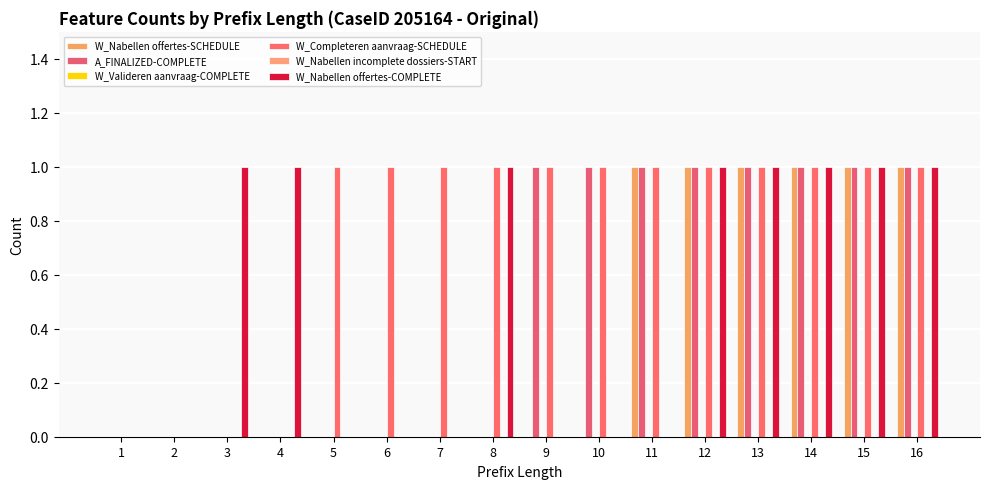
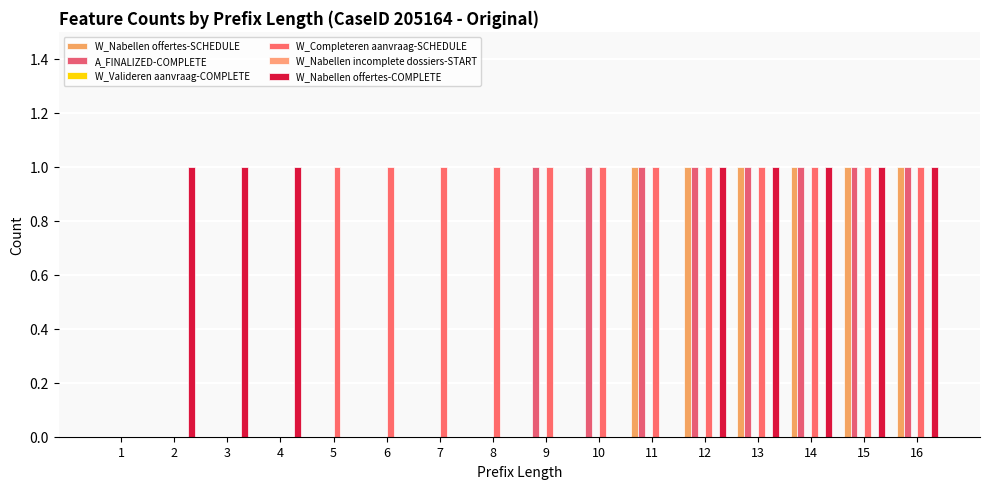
  {
    "W_Valideren aanvraag-COMPLETE": {
      "1": 0,
      "2": 0,
      "3": 0,
      "4": 0,
      "5": 0,
      "6": 0,
      "7": 0,
      "8": 0,
      "9": 0,
      "10": 0,
      "11": 0,
      "12": 0,
      "13": 0,
      "14": 0,
      "15": 0,
      "16": 0
    },
    "W_Nabellen offertes-COMPLETE": {
      "1": 0,
-     "2": 0,
+     "2": 1,
      "3": 1,
      "4": 1,
      "5": 0,
      "6": 0,
      "7": 0,
-     "8": 1,
+     "8": 0,
      "9": 0,
      "10": 0,
      "11": 0,
      "12": 1,
      "13": 1,
      "14": 1,
      "15": 1,
      "16": 1
    }
  }
